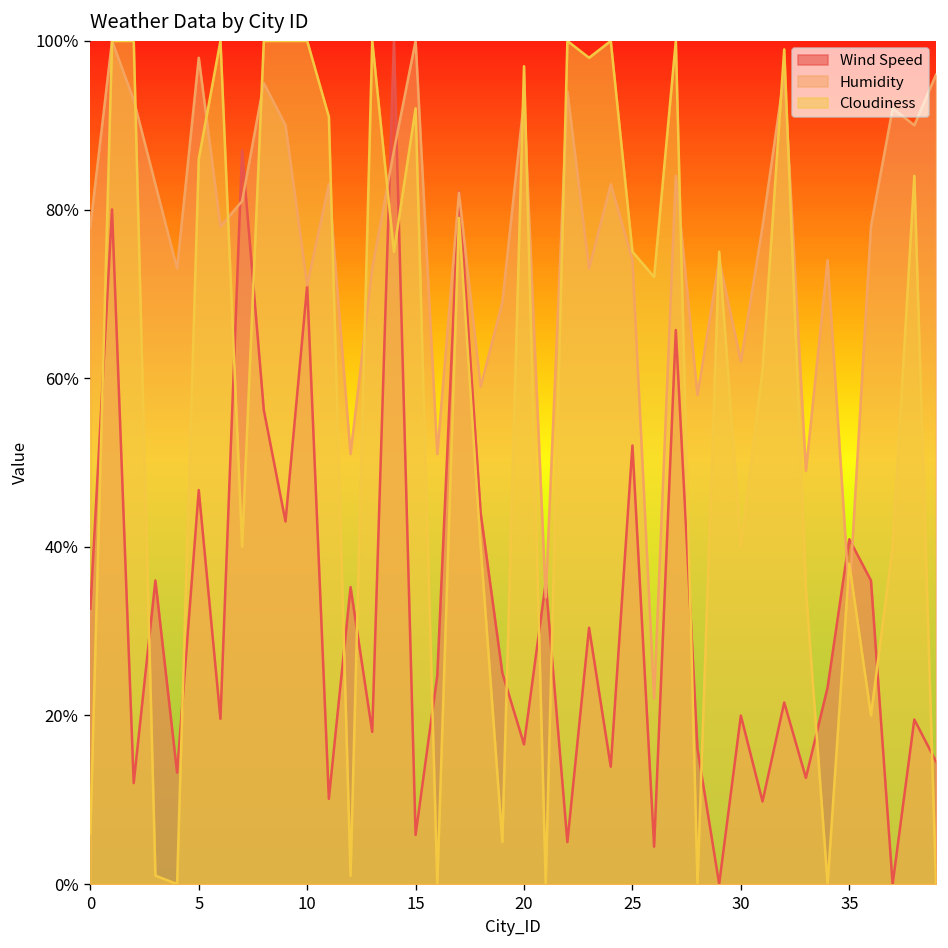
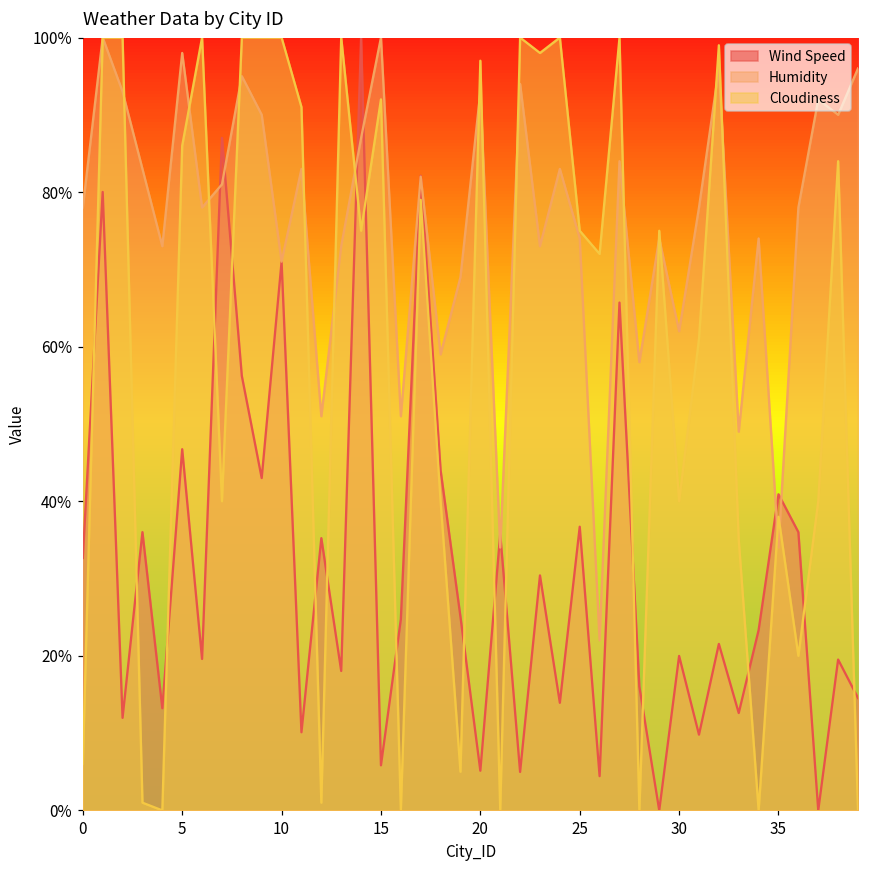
  {
    "Wind Speed": {
      "0": "33%",
      "5": "47%",
      "15": "6%",
-     "20": "17%",
-     "25": "52%",
+     "20": "5%",
+     "25": "37%",
      "30": "20%",
      "35": "41%"
    }
  }
